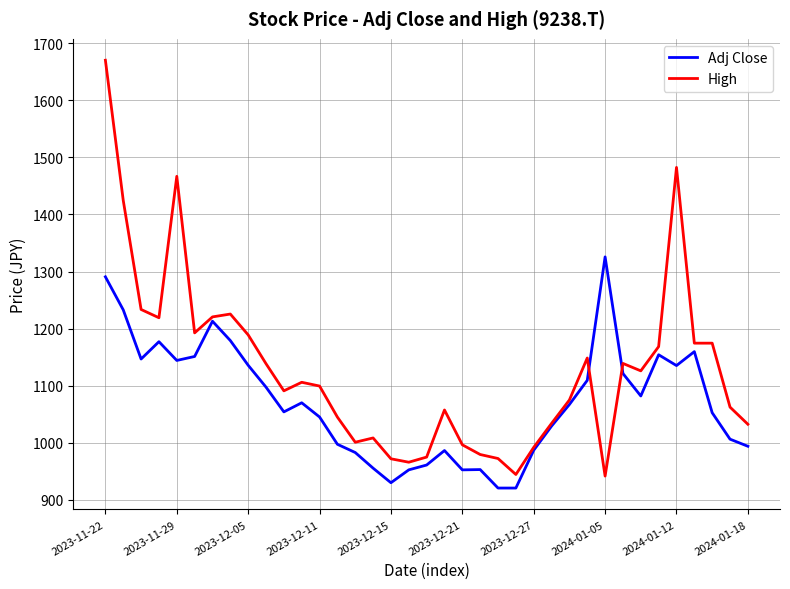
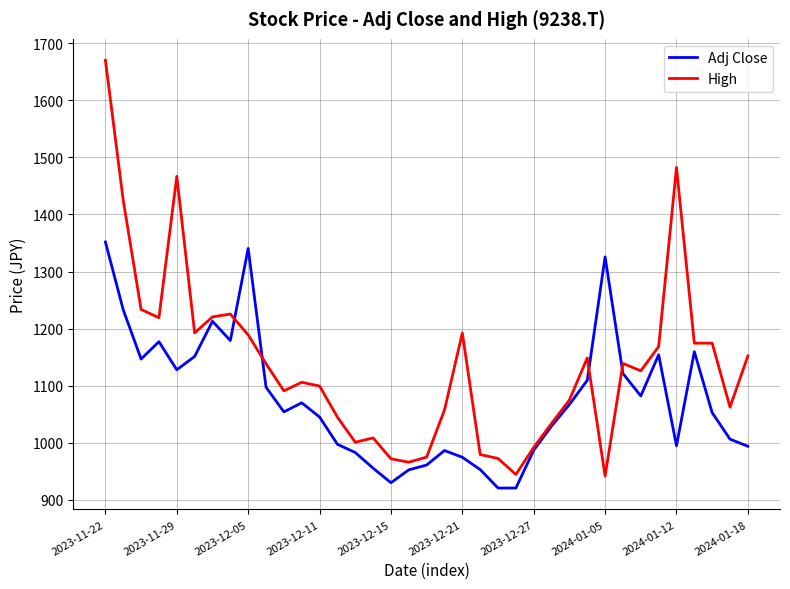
  {
    "Adj Close": {
-     "2023-11-22": 1290,
-     "2023-11-29": 1140,
-     "2023-12-05": 1140,
+     "2023-11-22": 1350,
+     "2023-11-29": 1130,
+     "2023-12-05": 1340,
      "2023-12-11": 1050,
      "2023-12-15": 930,
-     "2023-12-21": 950,
+     "2023-12-21": 970,
      "2023-12-27": 990,
      "2024-01-05": 1330,
-     "2024-01-12": 1140,
+     "2024-01-12": 990,
      "2024-01-18": 990
    },
    "High": {
      "2023-11-22": 1670,
      "2023-11-29": 1470,
      "2023-12-05": 1190,
      "2023-12-11": 1100,
      "2023-12-15": 970,
-     "2023-12-21": 1000,
+     "2023-12-21": 1190,
      "2023-12-27": 990,
      "2024-01-05": 940,
      "2024-01-12": 1480,
-     "2024-01-18": 1030
+     "2024-01-18": 1150
    }
  }
